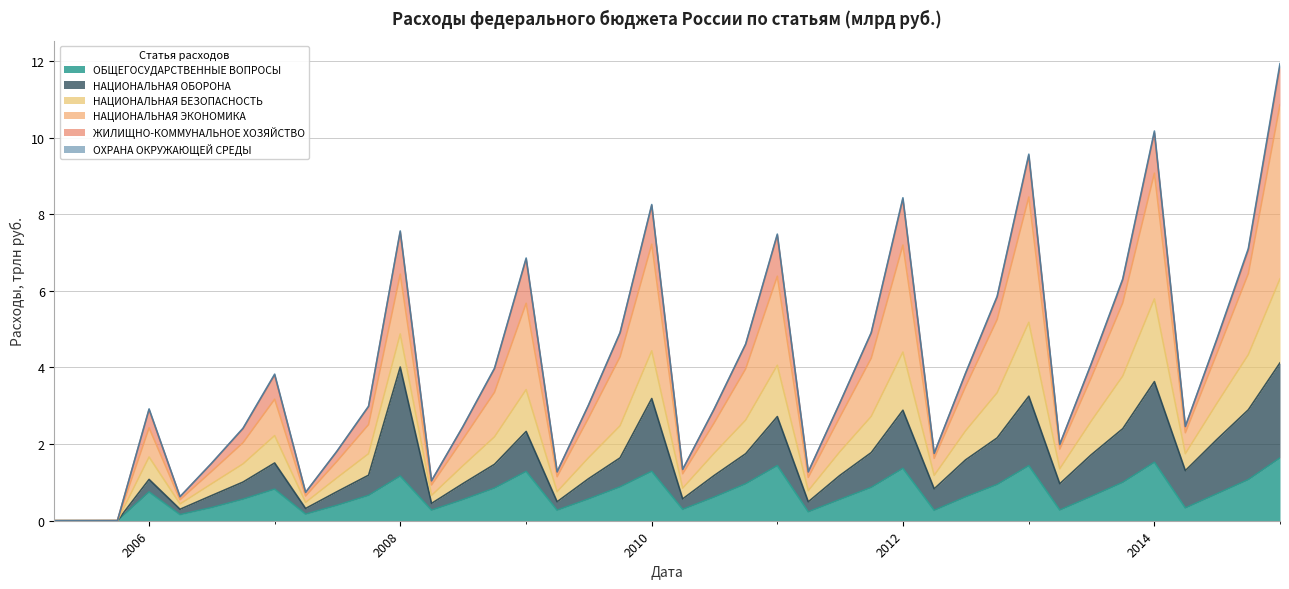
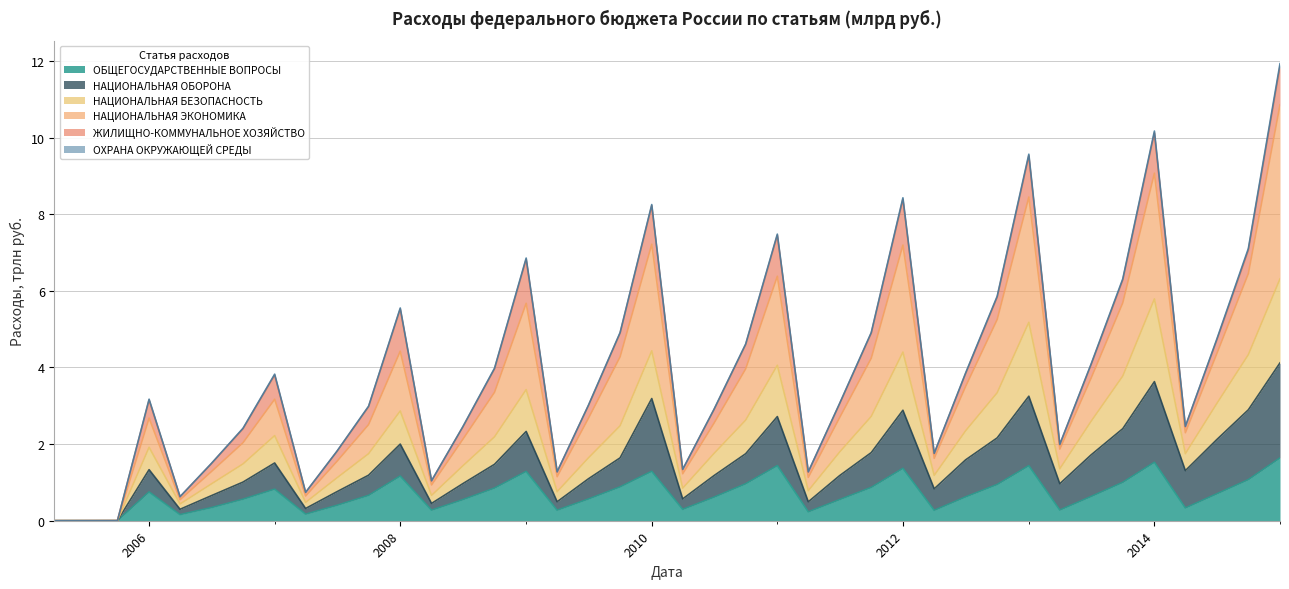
  {
    "НАЦИОНАЛЬНАЯ ОБОРОНА": {
-     "2006": 0.3,
-     "2008": 2.8,
+     "2006": 0.6,
+     "2008": 0.8,
      "2010": 1.9,
      "2012": 1.5,
      "2014": 2.1
    }
  }
